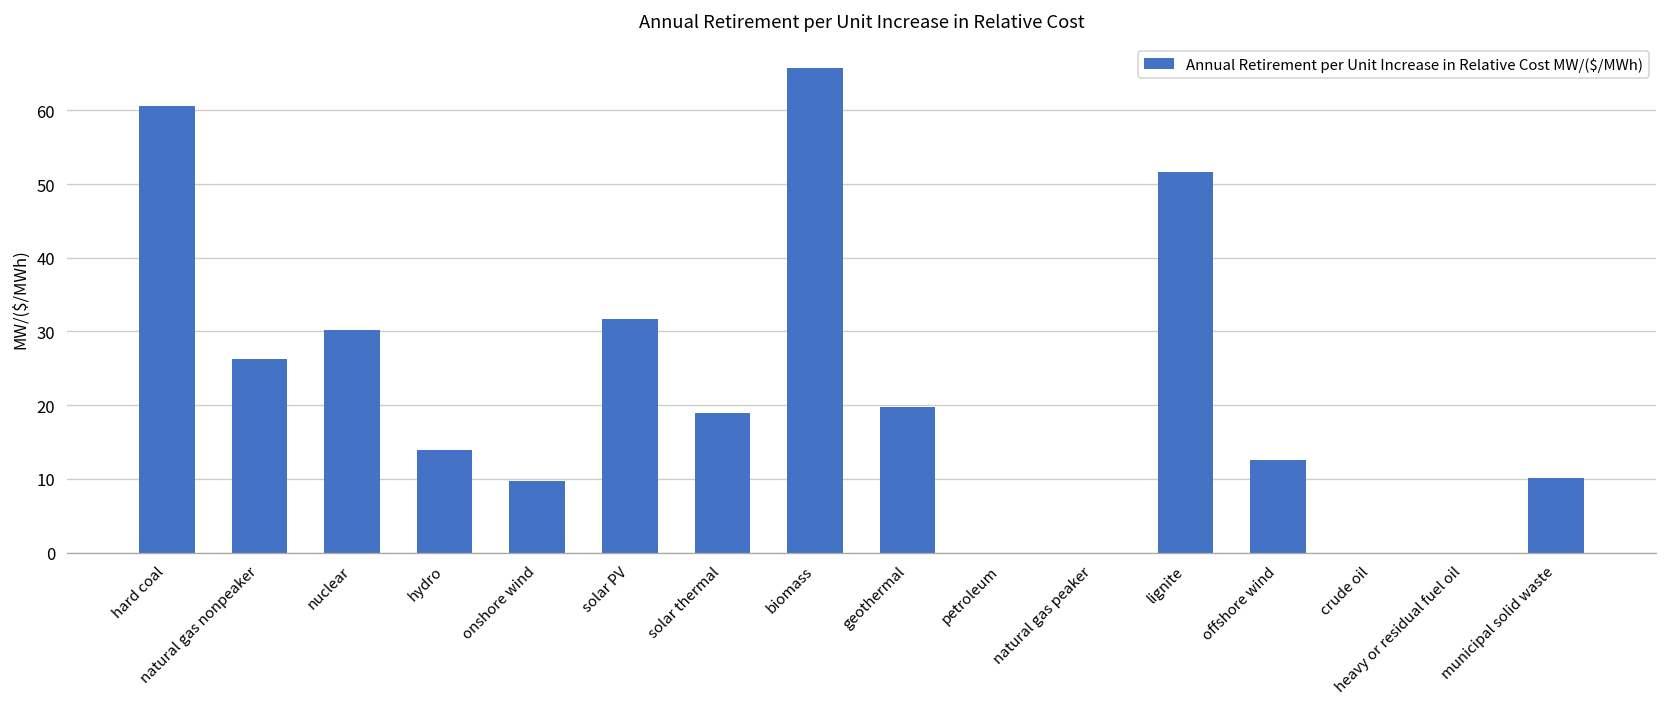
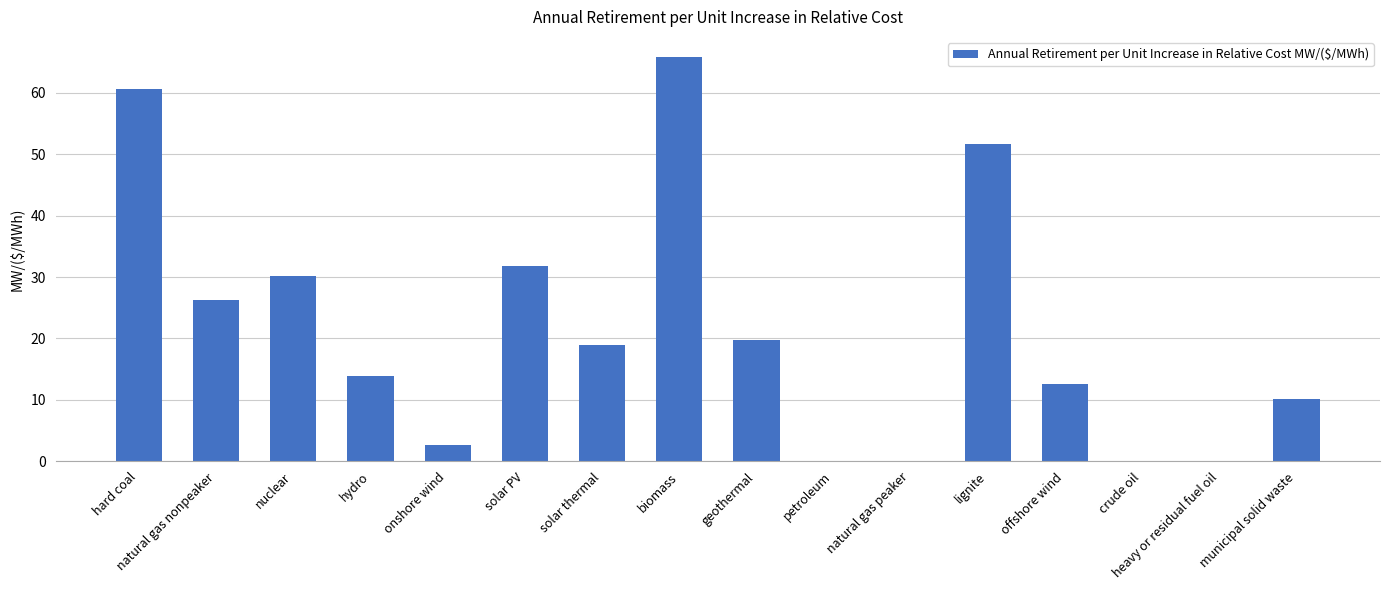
  {
    "hard coal": 61,
    "natural gas nonpeaker": 26,
    "nuclear": 30,
    "hydro": 14,
-   "onshore wind": 10,
+   "onshore wind": 3,
    "solar PV": 32,
    "solar thermal": 19,
    "biomass": 66,
    "geothermal": 20,
    "petroleum": 0,
    "natural gas peaker": 0,
    "lignite": 52,
    "offshore wind": 13,
    "crude oil": 0,
    "heavy or residual fuel oil": 0,
    "municipal solid waste": 10
  }
